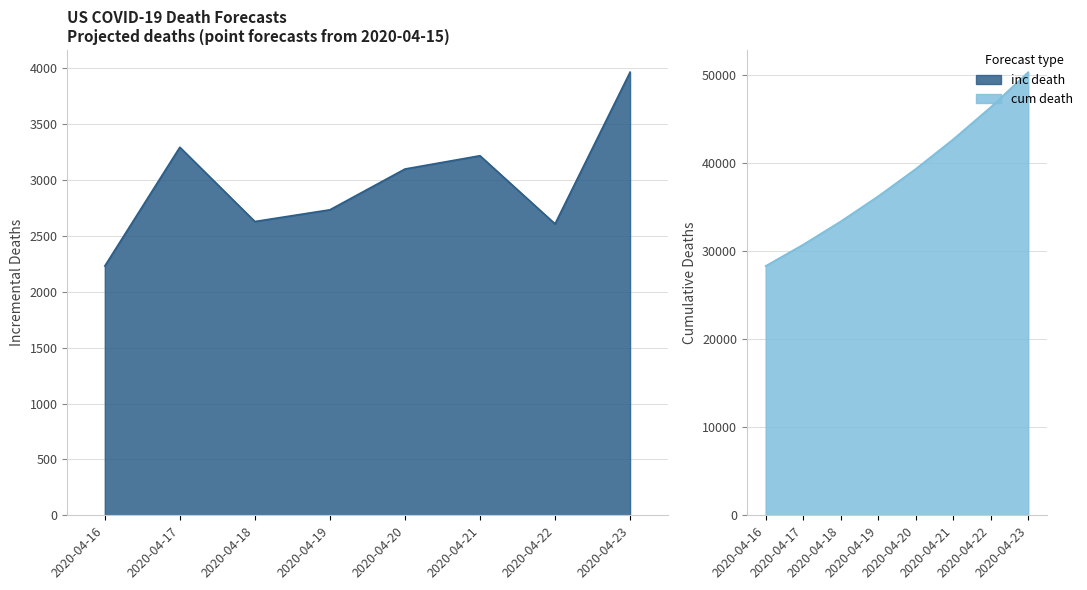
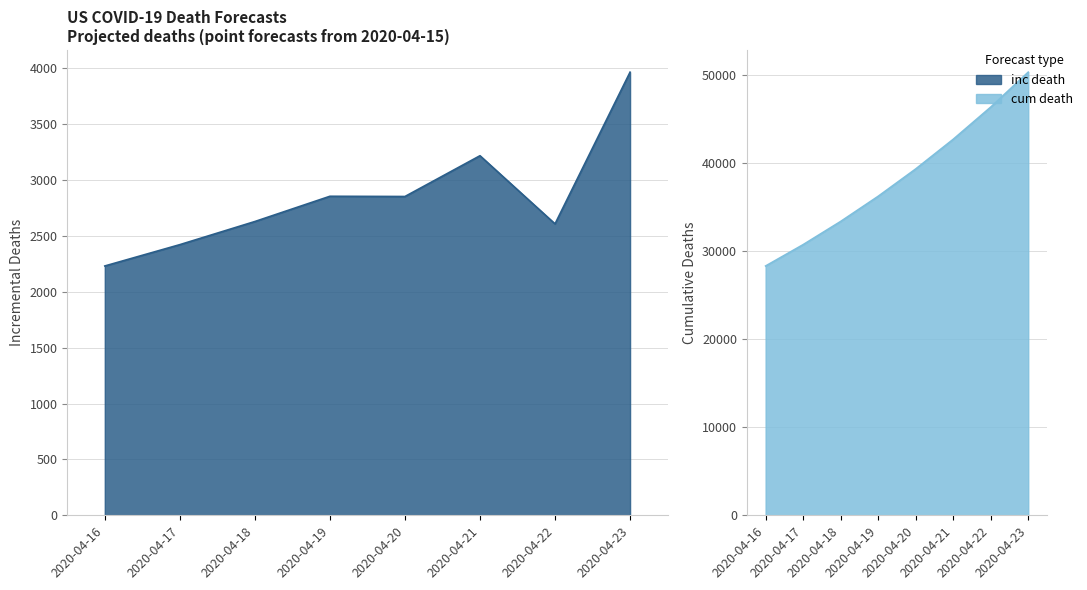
  {
    "US COVID-19 Death Forecasts Projected deaths (point forecasts from 2020-04-15)": {
      "2020-04-16": 2230,
-     "2020-04-17": 3300,
+     "2020-04-17": 2420,
      "2020-04-18": 2630,
-     "2020-04-19": 2740,
-     "2020-04-20": 3100,
+     "2020-04-19": 2860,
+     "2020-04-20": 2850,
      "2020-04-21": 3220,
      "2020-04-22": 2610,
      "2020-04-23": 3970
    }
  }
